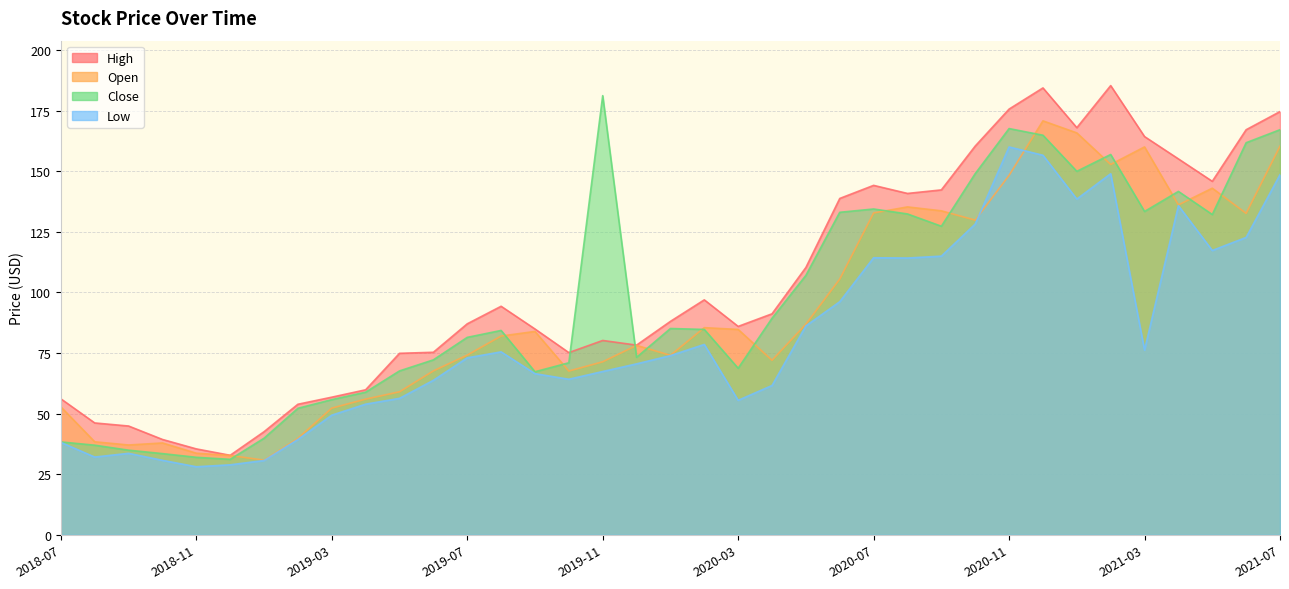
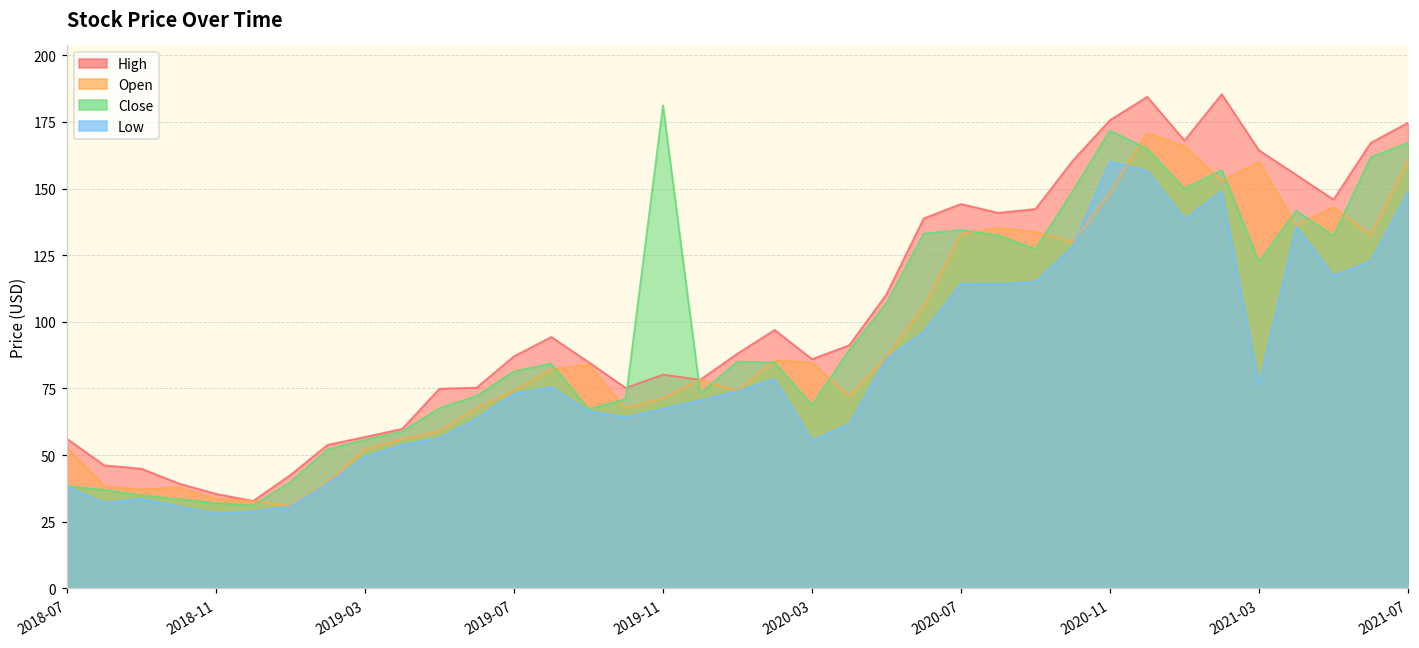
  {
    "Close": {
      "2018-11": 32,
      "2019-07": 81,
      "2019-11": 181,
      "2020-03": 69,
      "2020-07": 134,
-     "2020-11": 168,
-     "2021-03": 133,
+     "2020-11": 172,
+     "2021-03": 123,
      "2021-07": 167
    },
    "Low": {
      "2018-11": 28,
      "2019-03": 49,
      "2019-07": 73,
      "2019-11": 67,
      "2020-03": 56,
      "2020-07": 114,
      "2020-11": 160,
      "2021-03": 76,
      "2021-07": 149
    }
  }
